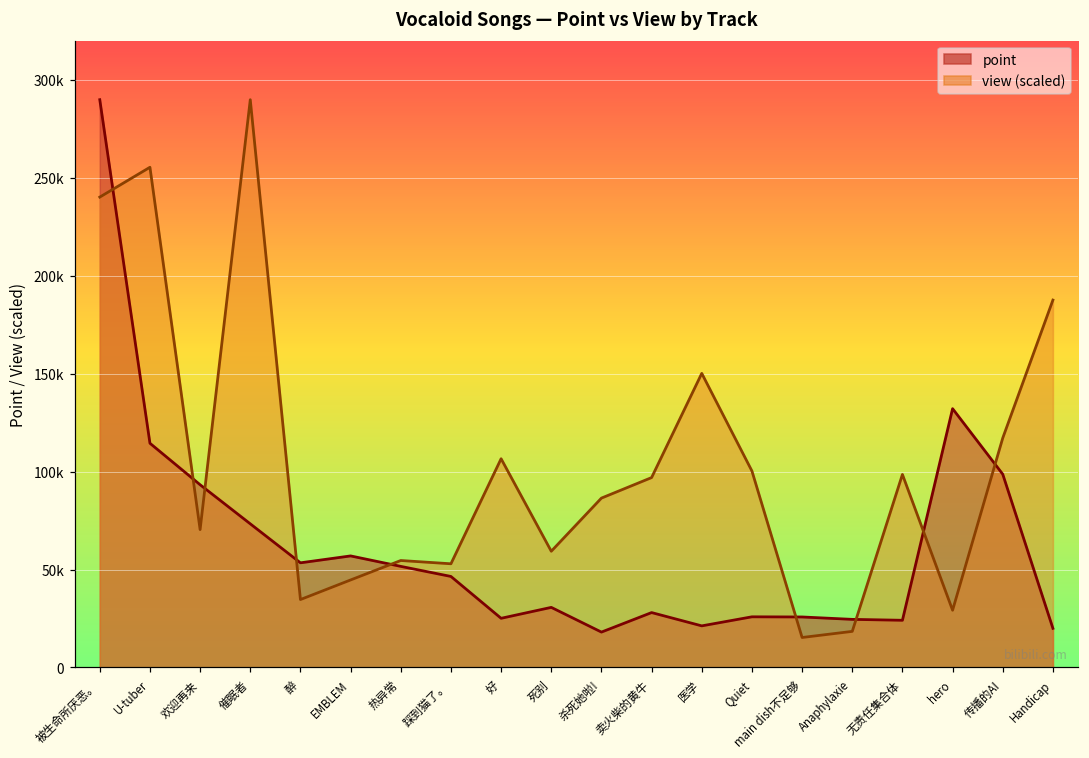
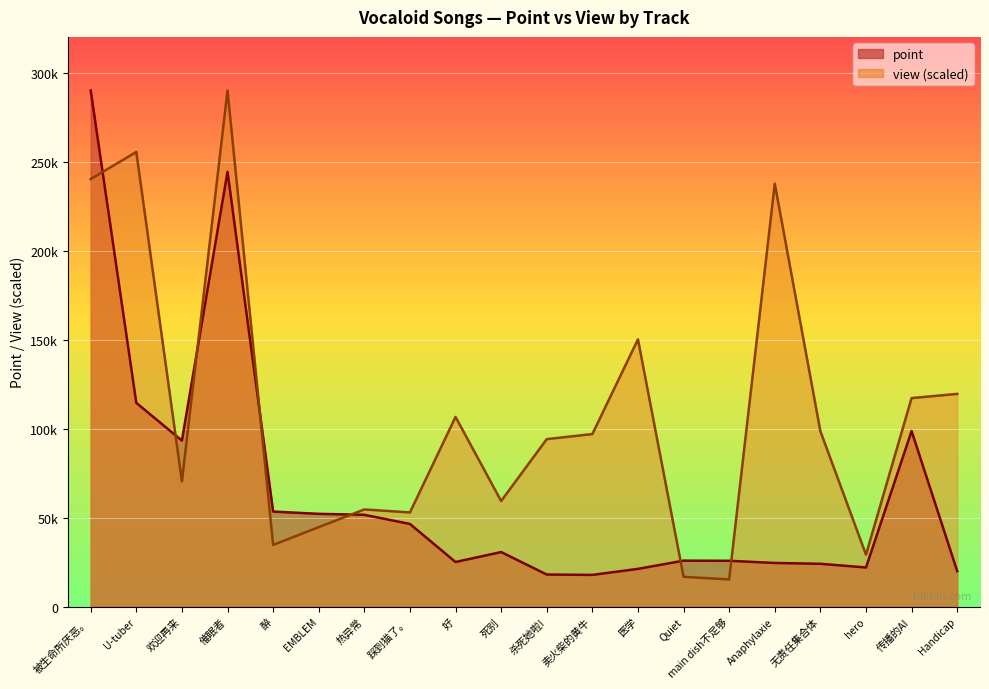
  {
    "point": {
      "被生命所厌恶。": 290000,
      "U-tuber": 114000,
      "欢迎再来": 93000,
-     "催眠者": 73000,
+     "催眠者": 244000,
      "醉": 53000,
-     "EMBLEM": 57000,
+     "EMBLEM": 52000,
      "热异常": 52000,
      "踩到猫了。": 46000,
      "好": 25000,
      "死别": 31000,
      "杀死她啦!": 18000,
-     "卖火柴的黄牛": 28000,
+     "卖火柴的黄牛": 18000,
      "医学": 21000,
      "Quiet": 26000,
      "main dish不足够": 26000,
      "Anaphylaxie": 25000,
      "无责任集合体": 24000,
-     "hero": 132000,
+     "hero": 22000,
      "传播的AI": 99000,
      "Handicap": 20000
    },
    "view (scaled)": {
      "被生命所厌恶。": 240000,
      "U-tuber": 255000,
      "欢迎再来": 70000,
      "催眠者": 290000,
      "醉": 35000,
      "EMBLEM": 45000,
      "热异常": 55000,
      "踩到猫了。": 53000,
      "好": 107000,
      "死别": 59000,
-     "杀死她啦!": 86000,
+     "杀死她啦!": 94000,
      "卖火柴的黄牛": 97000,
      "医学": 150000,
-     "Quiet": 100000,
+     "Quiet": 17000,
      "main dish不足够": 15000,
-     "Anaphylaxie": 18000,
+     "Anaphylaxie": 238000,
      "无责任集合体": 99000,
      "hero": 29000,
      "传播的AI": 117000,
-     "Handicap": 188000
+     "Handicap": 120000
    }
  }
